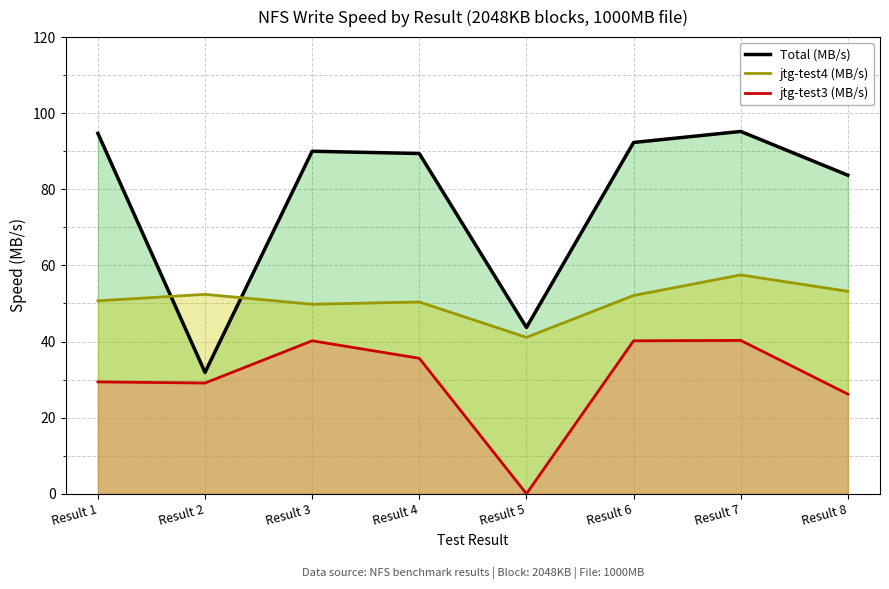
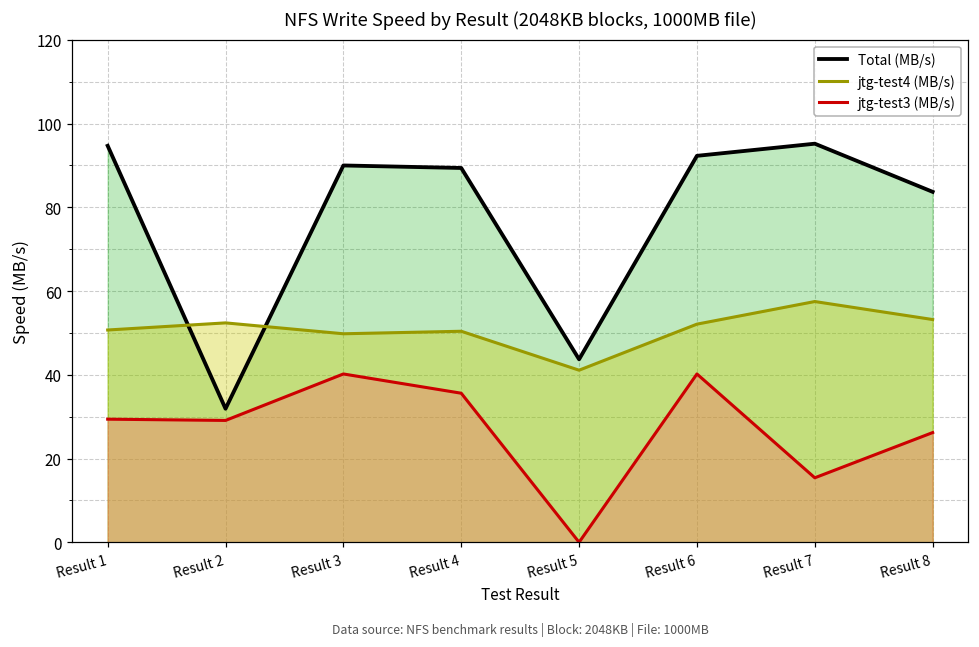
  {
    "Total (MB/s)": {
      "Result 1": 95,
      "Result 2": 32,
      "Result 3": 90,
      "Result 4": 89,
      "Result 5": 44,
      "Result 6": 92,
      "Result 7": 95,
      "Result 8": 84
    },
    "jtg-test4 (MB/s)": {
      "Result 1": 51,
      "Result 2": 52,
      "Result 3": 50,
      "Result 4": 50,
      "Result 5": 41,
      "Result 6": 52,
      "Result 7": 58,
      "Result 8": 53
    },
    "jtg-test3 (MB/s)": {
      "Result 1": 29,
      "Result 2": 29,
      "Result 3": 40,
      "Result 4": 36,
      "Result 5": 0,
      "Result 6": 40,
-     "Result 7": 40,
+     "Result 7": 15,
      "Result 8": 26
    }
  }
